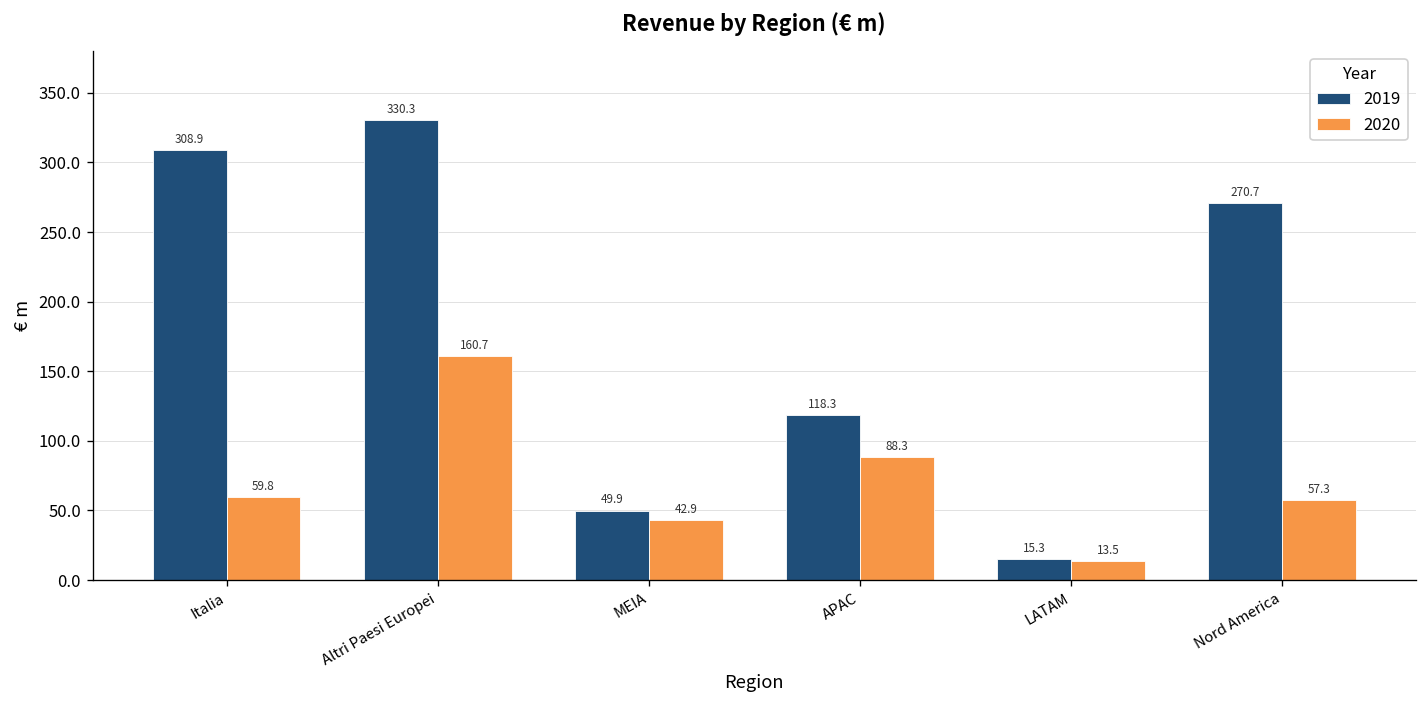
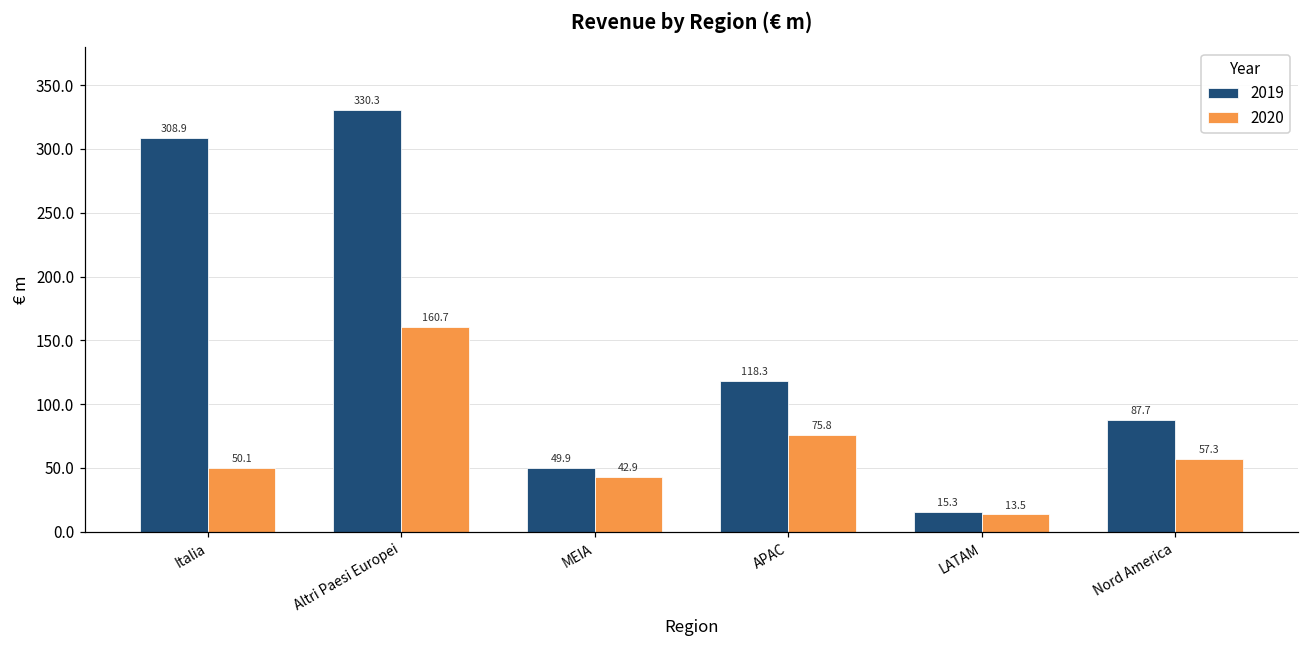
  {
    "2019": {
      "Italia": 308.9,
      "Altri Paesi Europei": 330.3,
      "MEIA": 49.9,
      "APAC": 118.3,
      "LATAM": 15.3,
-     "Nord America": 270.7
+     "Nord America": 87.7
    },
    "2020": {
-     "Italia": 59.8,
+     "Italia": 50.1,
      "Altri Paesi Europei": 160.7,
      "MEIA": 42.9,
-     "APAC": 88.3,
+     "APAC": 75.8,
      "LATAM": 13.5,
      "Nord America": 57.3
    }
  }
